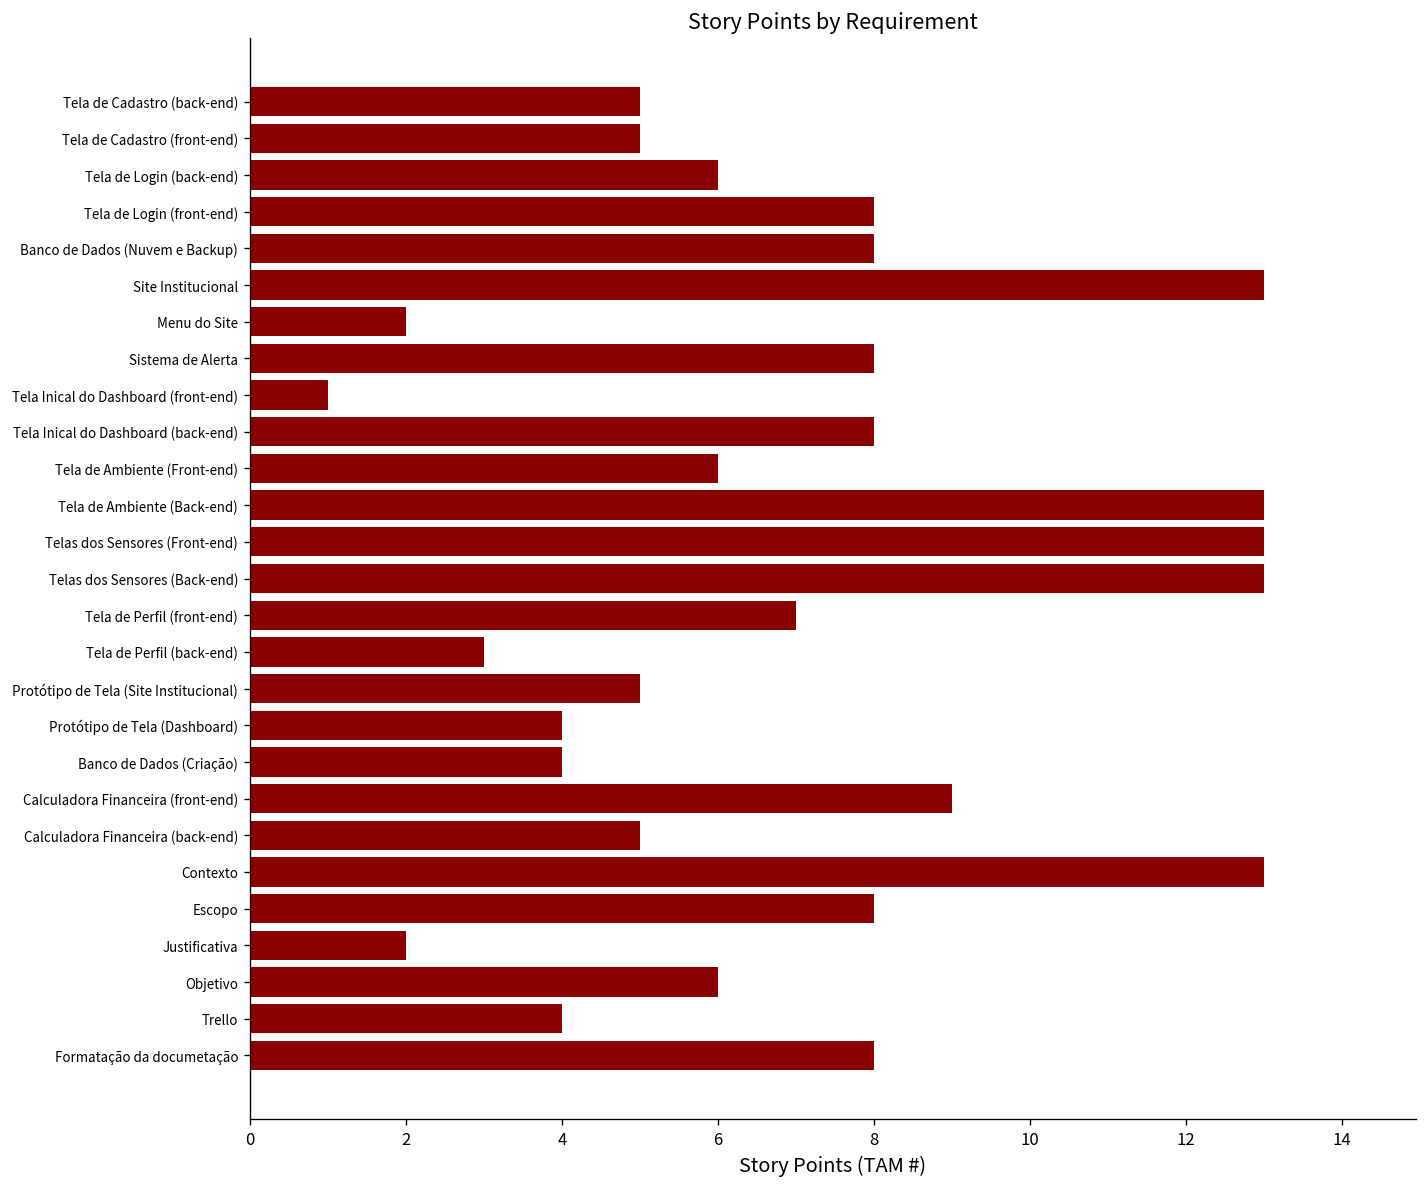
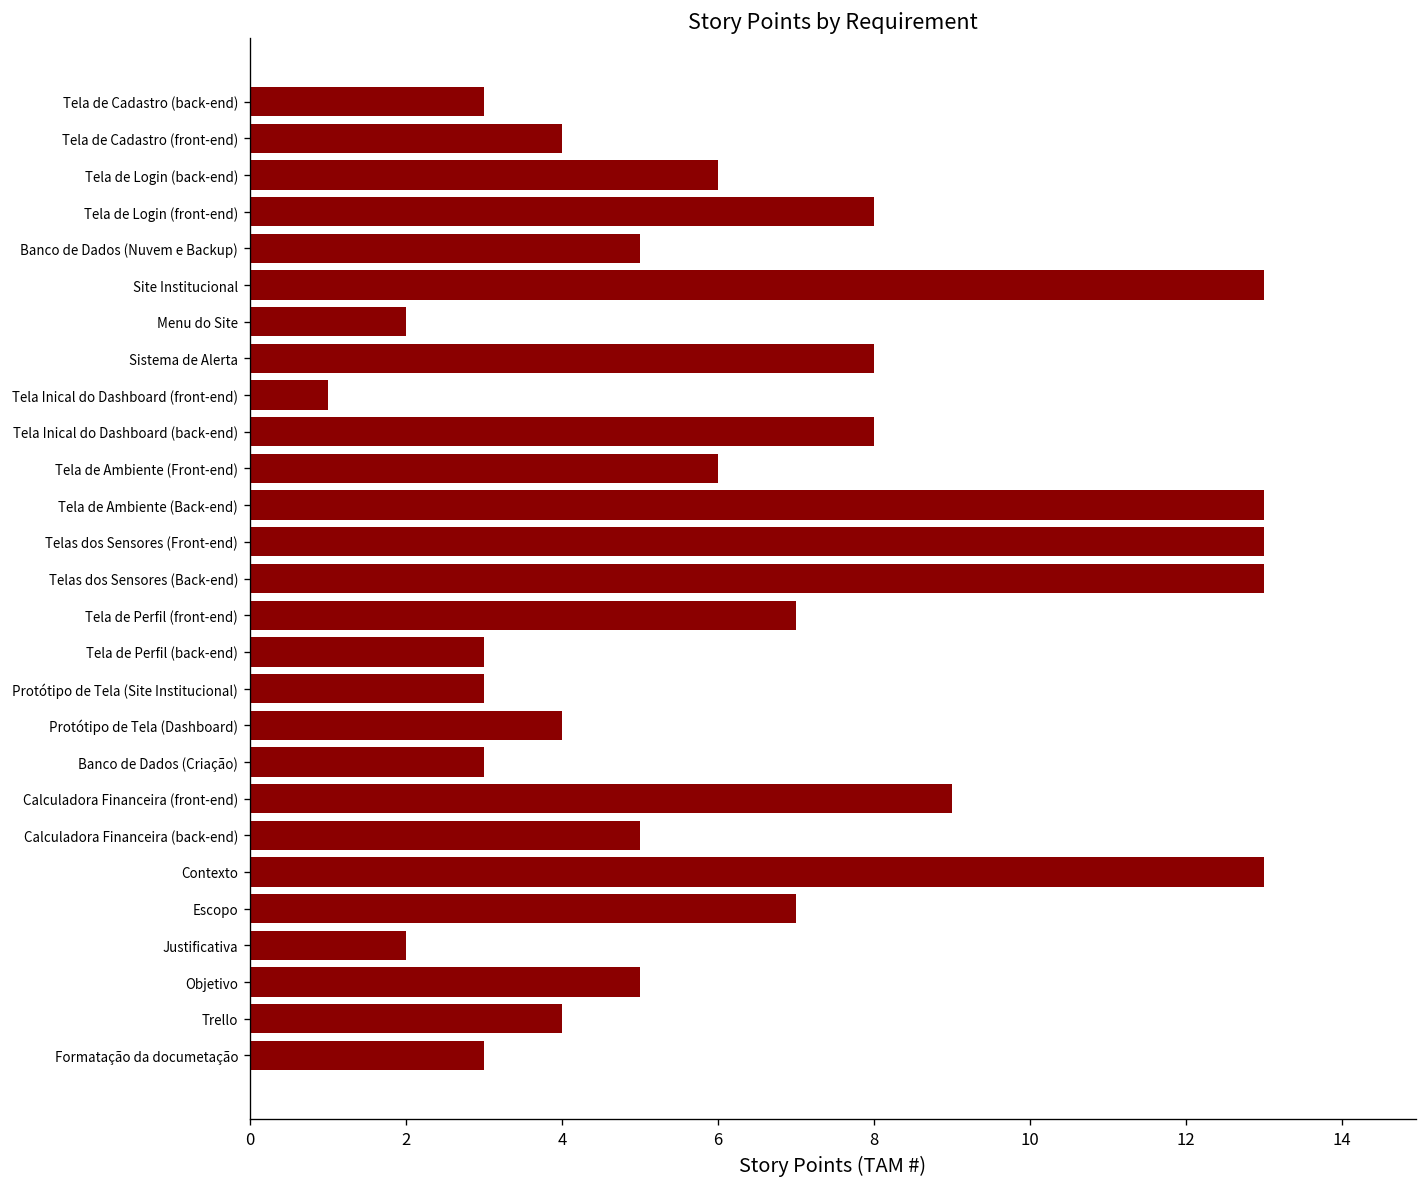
  {
-   "Tela de Cadastro (back-end)": 5,
-   "Tela de Cadastro (front-end)": 5,
+   "Tela de Cadastro (back-end)": 3,
+   "Tela de Cadastro (front-end)": 4,
    "Tela de Login (back-end)": 6,
    "Tela de Login (front-end)": 8,
-   "Banco de Dados (Nuvem e Backup)": 8,
+   "Banco de Dados (Nuvem e Backup)": 5,
    "Site Institucional": 13,
    "Menu do Site": 2,
    "Sistema de Alerta": 8,
    "Tela Inical do Dashboard (front-end)": 1,
    "Tela Inical do Dashboard (back-end)": 8,
    "Tela de Ambiente (Front-end)": 6,
    "Tela de Ambiente (Back-end)": 13,
    "Telas dos Sensores (Front-end)": 13,
    "Telas dos Sensores (Back-end)": 13,
    "Tela de Perfil (front-end)": 7,
    "Tela de Perfil (back-end)": 3,
-   "Protótipo de Tela (Site Institucional)": 5,
+   "Protótipo de Tela (Site Institucional)": 3,
    "Protótipo de Tela (Dashboard)": 4,
-   "Banco de Dados (Criação)": 4,
+   "Banco de Dados (Criação)": 3,
    "Calculadora Financeira (front-end)": 9,
    "Calculadora Financeira (back-end)": 5,
    "Contexto": 13,
-   "Escopo": 8,
+   "Escopo": 7,
    "Justificativa": 2,
-   "Objetivo": 6,
+   "Objetivo": 5,
    "Trello": 4,
-   "Formatação da documetação": 8
+   "Formatação da documetação": 3
  }
